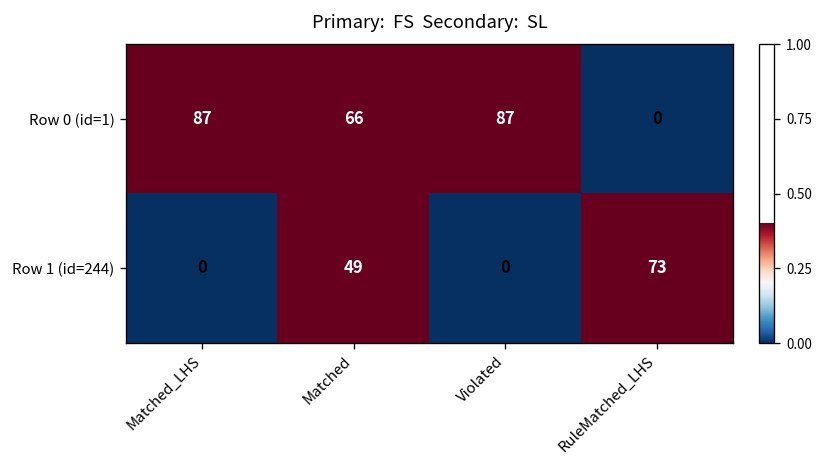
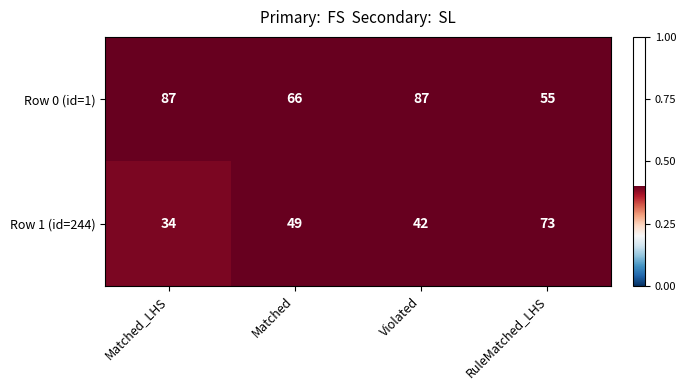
  {
    "Row 0 (id=1)": {
      "Matched_LHS": 87,
      "Matched": 66,
      "Violated": 87,
-     "RuleMatched_LHS": 0
+     "RuleMatched_LHS": 55
    },
    "Row 1 (id=244)": {
-     "Matched_LHS": 0,
+     "Matched_LHS": 34,
      "Matched": 49,
-     "Violated": 0,
+     "Violated": 42,
      "RuleMatched_LHS": 73
    }
  }
